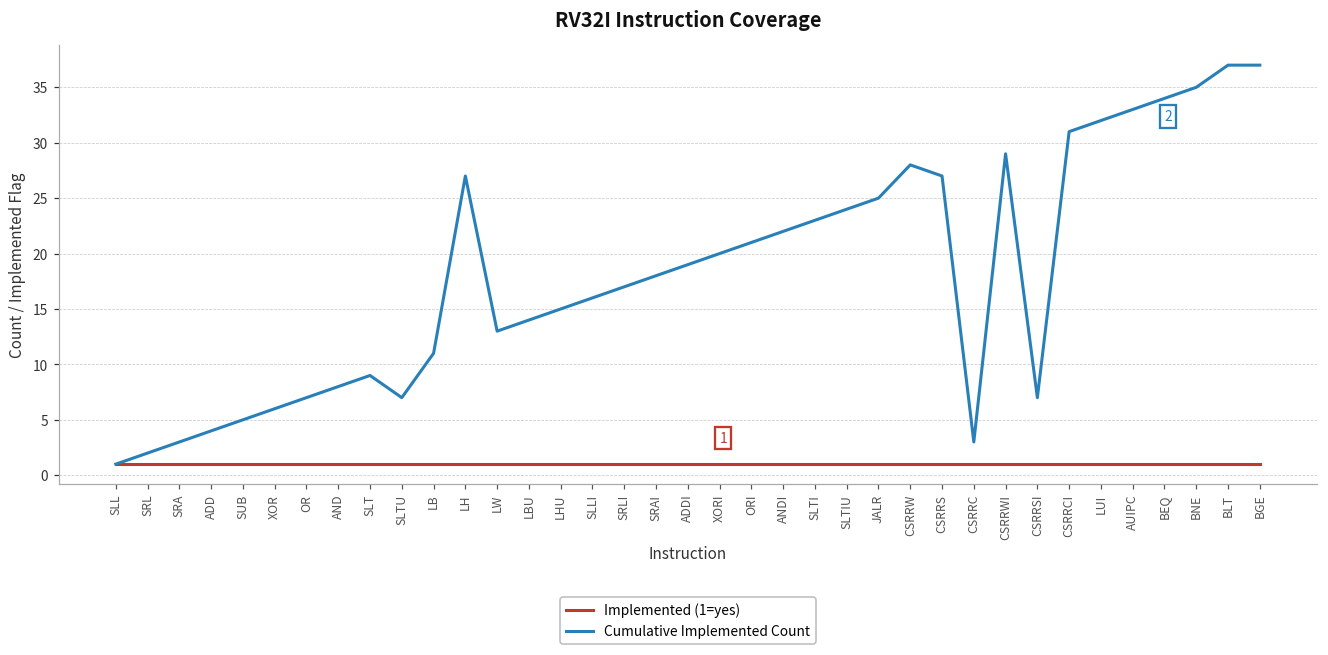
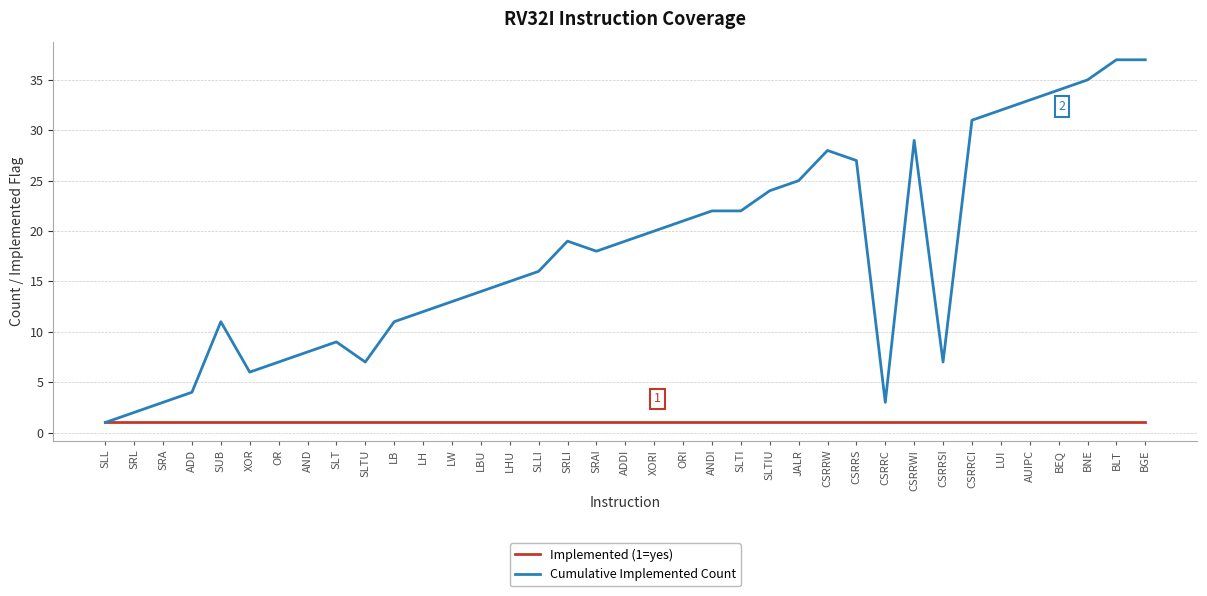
  {
    "Implemented (1=yes)": {
      "SRL": 1,
      "SRA": 1,
      "ADD": 1,
      "SUB": 1,
      "XOR": 1,
      "OR": 1,
      "AND": 1,
      "SLT": 1,
      "SLTU": 1,
      "LB": 1,
      "LH": 1,
      "LW": 1,
      "LBU": 1,
      "LHU": 1,
      "SLLI": 1,
      "SRLI": 1,
      "SRAI": 1,
      "ADDI": 1,
      "ANDI": 1,
      "SLTI": 1,
      "SLTIU": 1,
      "JALR": 1,
      "CSRRW": 1,
      "CSRRS": 1,
      "CSRRC": 1,
      "CSRRWI": 1,
      "CSRRSI": 1,
      "CSRRCI": 1,
      "LUI": 1,
      "AUIPC": 1,
      "BEQ": 1,
      "BNE": 1,
      "BLT": 1,
      "BGE": 1
    },
    "Cumulative Implemented Count": {
      "SRL": 2,
      "SRA": 3,
      "ADD": 4,
-     "SUB": 5,
+     "SUB": 11,
      "XOR": 6,
      "OR": 7,
      "AND": 8,
      "SLT": 9,
      "SLTU": 7,
      "LB": 11,
-     "LH": 27,
+     "LH": 12,
      "LW": 13,
      "LBU": 14,
      "LHU": 15,
      "SLLI": 16,
-     "SRLI": 17,
+     "SRLI": 19,
      "SRAI": 18,
      "ADDI": 19,
      "XORI": 20,
      "ORI": 21,
      "ANDI": 22,
-     "SLTI": 23,
+     "SLTI": 22,
      "SLTIU": 24,
      "JALR": 25,
      "CSRRW": 28,
      "CSRRS": 27,
      "CSRRC": 3,
      "CSRRWI": 29,
      "CSRRSI": 7,
      "CSRRCI": 31,
      "LUI": 32,
      "AUIPC": 33,
      "BNE": 35,
      "BLT": 37,
      "BGE": 37
    }
  }
